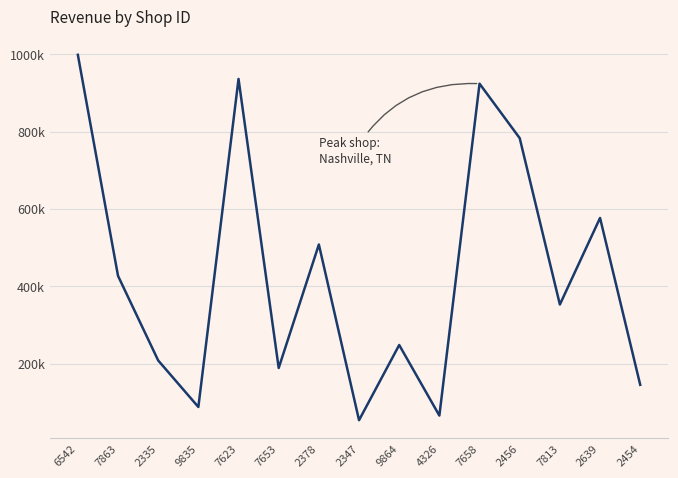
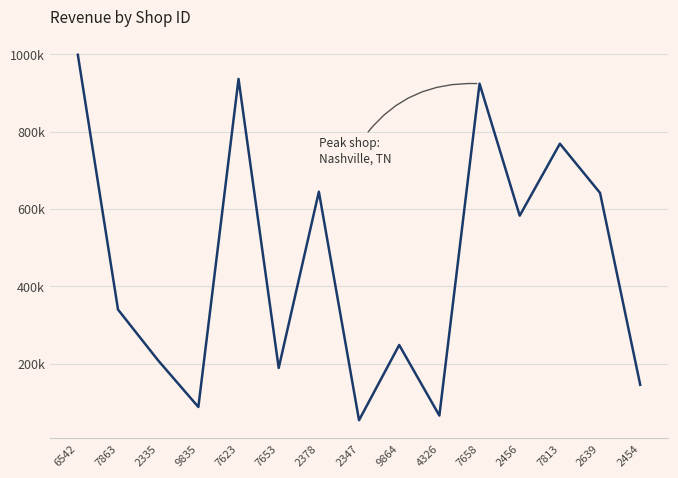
  {
    "6542": 1000000,
-   "7863": 430000,
+   "7863": 340000,
    "2335": 210000,
    "9835": 90000,
    "7623": 940000,
    "7653": 190000,
-   "2378": 510000,
+   "2378": 640000,
    "2347": 50000,
    "9864": 250000,
    "4326": 70000,
    "7658": 920000,
-   "2456": 780000,
-   "7813": 350000,
-   "2639": 580000,
+   "2456": 580000,
+   "7813": 770000,
+   "2639": 640000,
    "2454": 150000
  }
